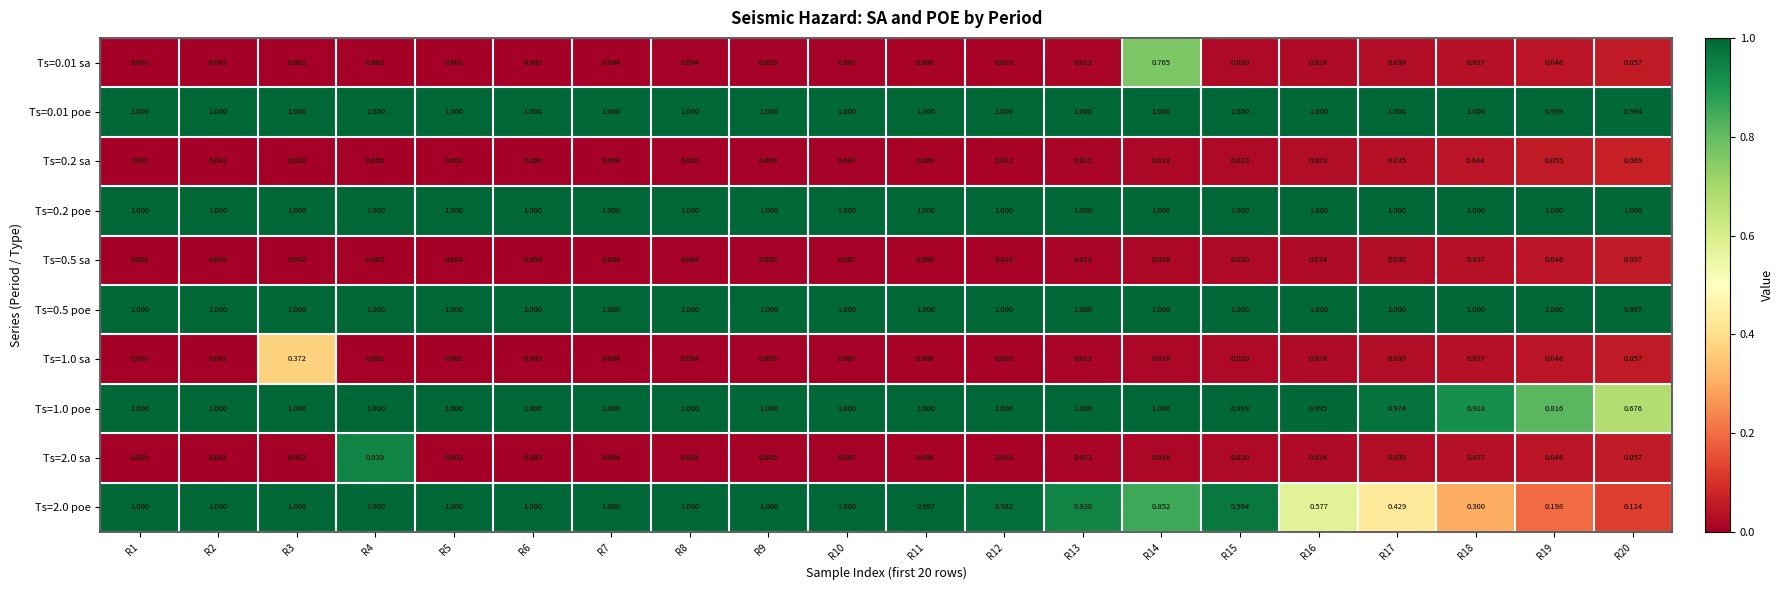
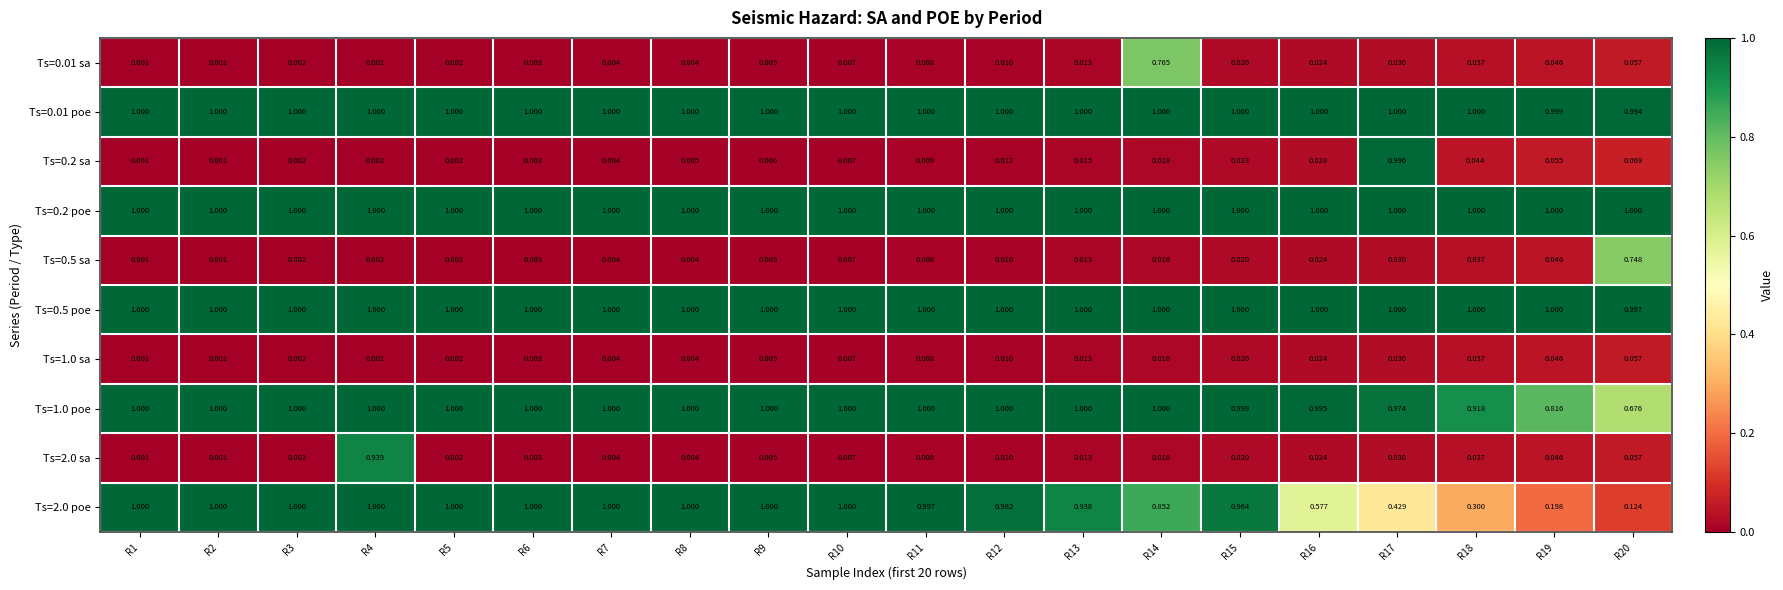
  {
    "Ts=0.01 sa": {
      "R1": 0.001,
      "R2": 0.001,
      "R3": 0.002,
      "R4": 0.002,
      "R5": 0.002,
      "R6": 0.003,
      "R7": 0.004,
      "R8": 0.004,
      "R9": 0.005,
      "R10": 0.007,
      "R11": 0.008,
      "R12": 0.010,
      "R13": 0.013,
      "R14": 0.765,
      "R15": 0.020,
      "R16": 0.024,
      "R17": 0.030,
      "R18": 0.037,
      "R19": 0.046,
      "R20": 0.057
    },
    "Ts=0.01 poe": {
      "R1": 1.000,
      "R2": 1.000,
      "R3": 1.000,
      "R4": 1.000,
      "R5": 1.000,
      "R6": 1.000,
      "R7": 1.000,
      "R8": 1.000,
      "R9": 1.000,
      "R10": 1.000,
      "R11": 1.000,
      "R12": 1.000,
      "R13": 1.000,
      "R14": 1.000,
      "R15": 1.000,
      "R16": 1.000,
      "R17": 1.000,
      "R18": 1.000,
      "R19": 0.999,
      "R20": 0.994
    },
    "Ts=0.2 sa": {
      "R1": 0.001,
      "R2": 0.001,
      "R3": 0.002,
      "R4": 0.002,
      "R5": 0.002,
      "R6": 0.003,
      "R7": 0.004,
      "R8": 0.005,
      "R9": 0.006,
      "R10": 0.007,
      "R11": 0.009,
      "R12": 0.012,
      "R13": 0.015,
      "R14": 0.018,
      "R15": 0.023,
      "R16": 0.028,
-     "R17": 0.035,
+     "R17": 0.996,
      "R18": 0.044,
      "R19": 0.055,
      "R20": 0.069
    },
    "Ts=0.2 poe": {
      "R1": 1.000,
      "R2": 1.000,
      "R3": 1.000,
      "R4": 1.000,
      "R5": 1.000,
      "R6": 1.000,
      "R7": 1.000,
      "R8": 1.000,
      "R9": 1.000,
      "R10": 1.000,
      "R11": 1.000,
      "R12": 1.000,
      "R13": 1.000,
      "R14": 1.000,
      "R15": 1.000,
      "R16": 1.000,
      "R17": 1.000,
      "R18": 1.000,
      "R19": 1.000,
      "R20": 1.000
    },
    "Ts=0.5 sa": {
      "R1": 0.001,
      "R2": 0.001,
      "R3": 0.002,
      "R4": 0.002,
      "R5": 0.002,
      "R6": 0.003,
      "R7": 0.004,
      "R8": 0.004,
      "R9": 0.005,
      "R10": 0.007,
      "R11": 0.008,
      "R12": 0.010,
      "R13": 0.013,
      "R14": 0.016,
      "R15": 0.020,
      "R16": 0.024,
      "R17": 0.030,
      "R18": 0.037,
      "R19": 0.046,
-     "R20": 0.057
+     "R20": 0.748
    },
    "Ts=0.5 poe": {
      "R1": 1.000,
      "R2": 1.000,
      "R3": 1.000,
      "R4": 1.000,
      "R5": 1.000,
      "R6": 1.000,
      "R7": 1.000,
      "R8": 1.000,
      "R9": 1.000,
      "R10": 1.000,
      "R11": 1.000,
      "R12": 1.000,
      "R13": 1.000,
      "R14": 1.000,
      "R15": 1.000,
      "R16": 1.000,
      "R17": 1.000,
      "R18": 1.000,
      "R19": 1.000,
      "R20": 0.997
    },
    "Ts=1.0 sa": {
      "R1": 0.001,
      "R2": 0.001,
-     "R3": 0.372,
+     "R3": 0.002,
      "R4": 0.002,
      "R5": 0.002,
      "R6": 0.003,
      "R7": 0.004,
      "R8": 0.004,
      "R9": 0.005,
      "R10": 0.007,
      "R11": 0.008,
      "R12": 0.010,
      "R13": 0.013,
      "R14": 0.016,
      "R15": 0.020,
      "R16": 0.024,
      "R17": 0.030,
      "R18": 0.037,
      "R19": 0.046,
      "R20": 0.057
    },
    "Ts=1.0 poe": {
      "R1": 1.000,
      "R2": 1.000,
      "R3": 1.000,
      "R4": 1.000,
      "R5": 1.000,
      "R6": 1.000,
      "R7": 1.000,
      "R8": 1.000,
      "R9": 1.000,
      "R10": 1.000,
      "R11": 1.000,
      "R12": 1.000,
      "R13": 1.000,
      "R14": 1.000,
      "R15": 0.999,
      "R16": 0.995,
      "R17": 0.974,
      "R18": 0.918,
      "R19": 0.816,
      "R20": 0.676
    },
    "Ts=2.0 sa": {
      "R1": 0.001,
      "R2": 0.001,
      "R3": 0.002,
      "R4": 0.939,
      "R5": 0.002,
      "R6": 0.003,
      "R7": 0.004,
      "R8": 0.004,
      "R9": 0.005,
      "R10": 0.007,
      "R11": 0.008,
      "R12": 0.010,
      "R13": 0.013,
      "R14": 0.016,
      "R15": 0.020,
      "R16": 0.024,
      "R17": 0.030,
      "R18": 0.037,
      "R19": 0.046,
      "R20": 0.057
    },
    "Ts=2.0 poe": {
      "R1": 1.000,
      "R2": 1.000,
      "R3": 1.000,
      "R4": 1.000,
      "R5": 1.000,
      "R6": 1.000,
      "R7": 1.000,
      "R8": 1.000,
      "R9": 1.000,
      "R10": 1.000,
      "R11": 0.997,
      "R12": 0.982,
      "R13": 0.938,
      "R14": 0.852,
      "R15": 0.964,
      "R16": 0.577,
      "R17": 0.429,
      "R18": 0.300,
      "R19": 0.198,
      "R20": 0.124
    }
  }
